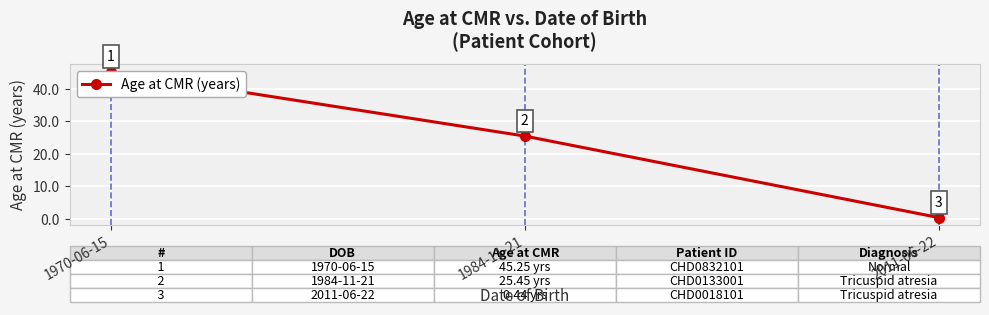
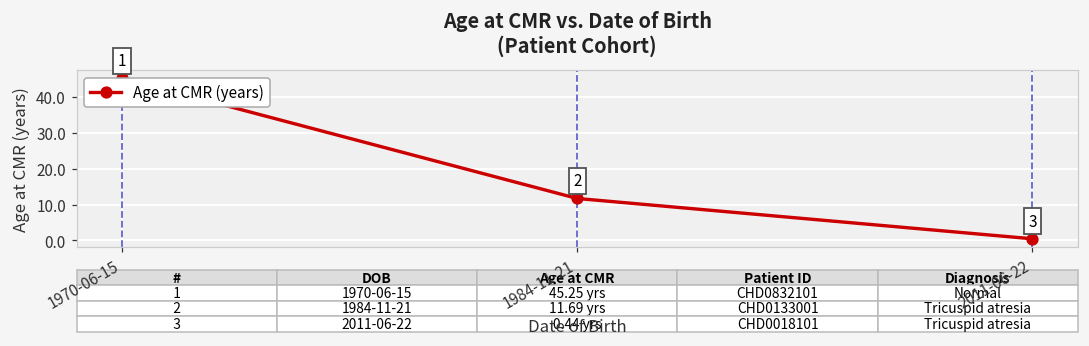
  {
-   "1984-11-21": 25.45
+   "1984-11-21": 11.69
  }
